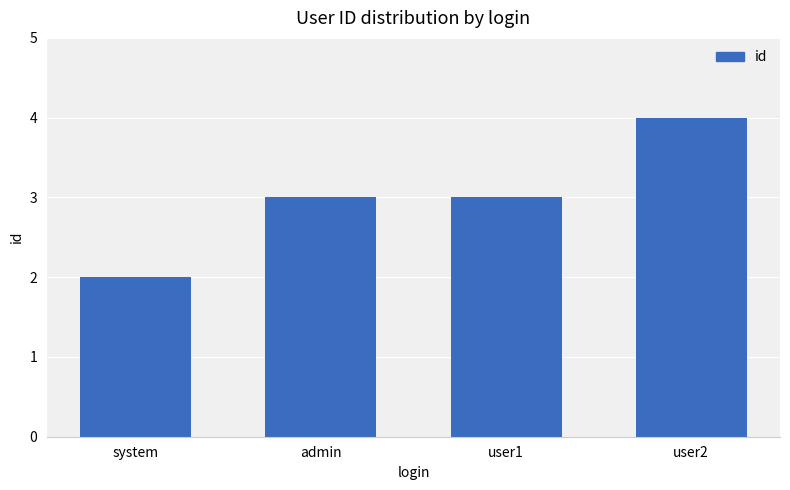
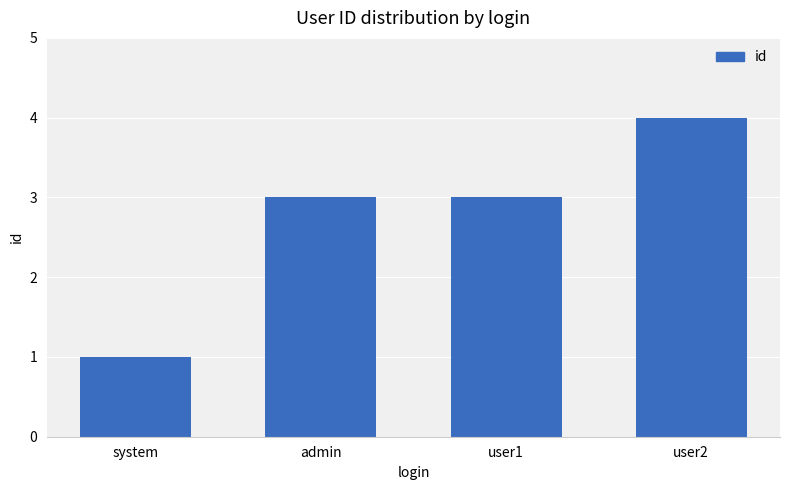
  {
-   "system": 2,
+   "system": 1,
    "admin": 3,
    "user1": 3,
    "user2": 4
  }
